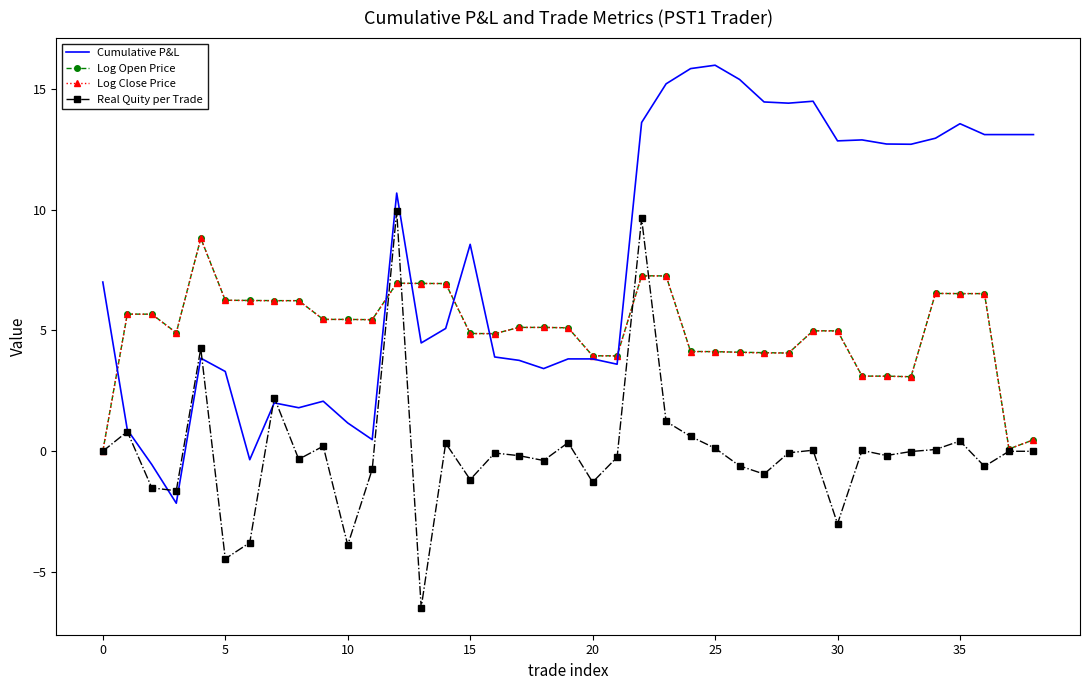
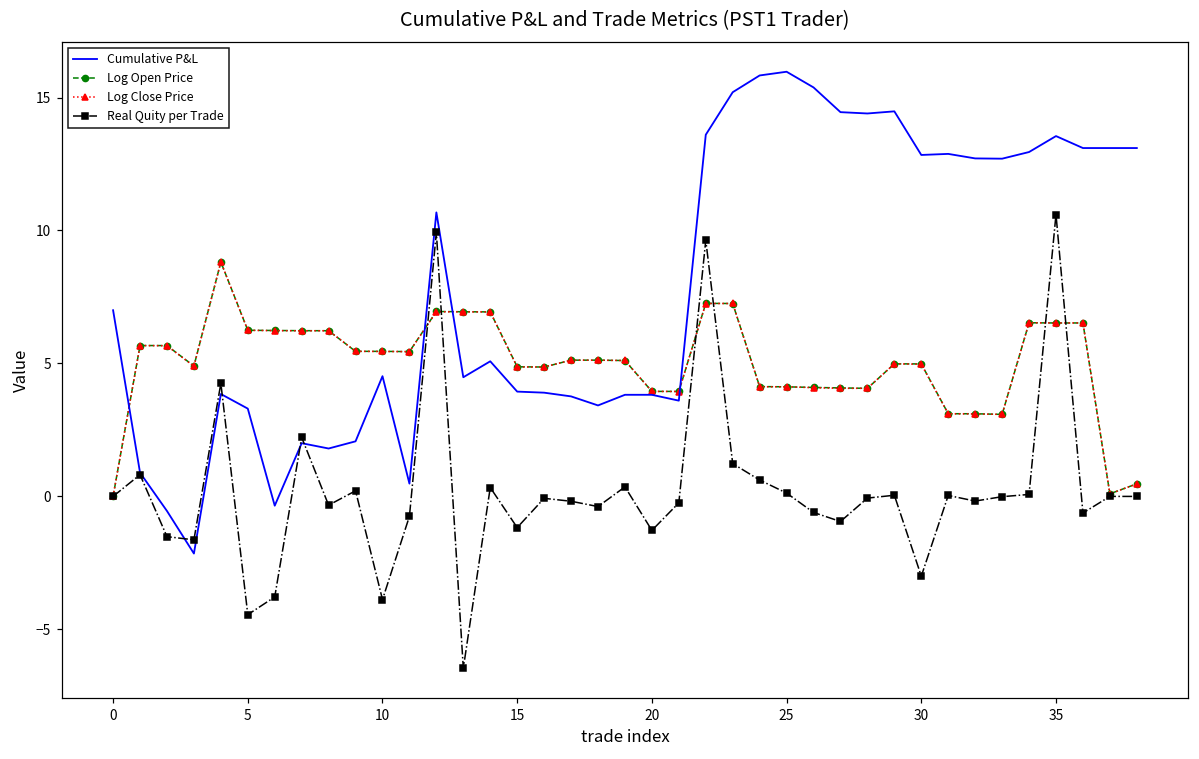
  {
    "Cumulative P&L": {
      "0": 7.0,
      "5": 3.3,
-     "10": 1.2,
-     "15": 8.6,
+     "10": 4.5,
+     "15": 3.9,
      "20": 3.8,
      "25": 16.0,
      "30": 12.8,
      "35": 13.6
    },
    "Real Quity per Trade": {
      "5": -4.4,
      "10": -3.9,
      "15": -1.2,
      "20": -1.3,
      "25": 0.1,
      "30": -3.0,
-     "35": 0.4
+     "35": 10.6
    }
  }
